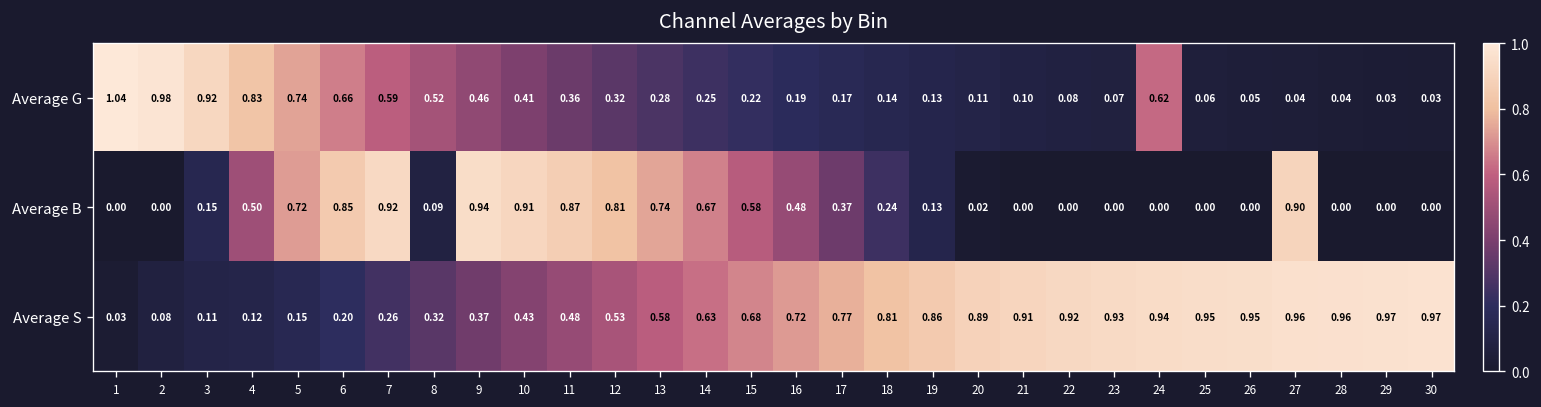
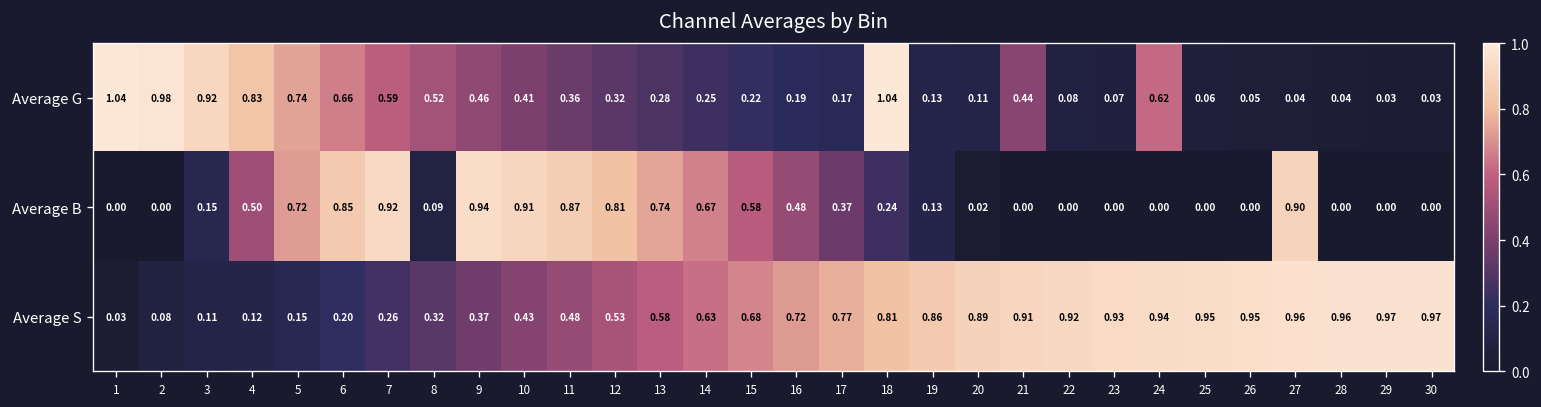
  {
    "Average G": {
      "1": 1.04,
      "2": 0.98,
      "3": 0.92,
      "4": 0.83,
      "5": 0.74,
      "6": 0.66,
      "7": 0.59,
      "8": 0.52,
      "9": 0.46,
      "10": 0.41,
      "11": 0.36,
      "12": 0.32,
      "13": 0.28,
      "14": 0.25,
      "15": 0.22,
      "16": 0.19,
      "17": 0.17,
-     "18": 0.14,
+     "18": 1.04,
      "19": 0.13,
      "20": 0.11,
-     "21": 0.10,
+     "21": 0.44,
      "22": 0.08,
      "23": 0.07,
      "24": 0.62,
      "25": 0.06,
      "26": 0.05,
      "27": 0.04,
      "28": 0.04,
      "29": 0.03,
      "30": 0.03
    },
    "Average B": {
      "1": 0.00,
      "2": 0.00,
      "3": 0.15,
      "4": 0.50,
      "5": 0.72,
      "6": 0.85,
      "7": 0.92,
      "8": 0.09,
      "9": 0.94,
      "10": 0.91,
      "11": 0.87,
      "12": 0.81,
      "13": 0.74,
      "14": 0.67,
      "15": 0.58,
      "16": 0.48,
      "17": 0.37,
      "18": 0.24,
      "19": 0.13,
      "20": 0.02,
      "21": 0.00,
      "22": 0.00,
      "23": 0.00,
      "24": 0.00,
      "25": 0.00,
      "26": 0.00,
      "27": 0.90,
      "28": 0.00,
      "29": 0.00,
      "30": 0.00
    },
    "Average S": {
      "1": 0.03,
      "2": 0.08,
      "3": 0.11,
      "4": 0.12,
      "5": 0.15,
      "6": 0.20,
      "7": 0.26,
      "8": 0.32,
      "9": 0.37,
      "10": 0.43,
      "11": 0.48,
      "12": 0.53,
      "13": 0.58,
      "14": 0.63,
      "15": 0.68,
      "16": 0.72,
      "17": 0.77,
      "18": 0.81,
      "19": 0.86,
      "20": 0.89,
      "21": 0.91,
      "22": 0.92,
      "23": 0.93,
      "24": 0.94,
      "25": 0.95,
      "26": 0.95,
      "27": 0.96,
      "28": 0.96,
      "29": 0.97,
      "30": 0.97
    }
  }
